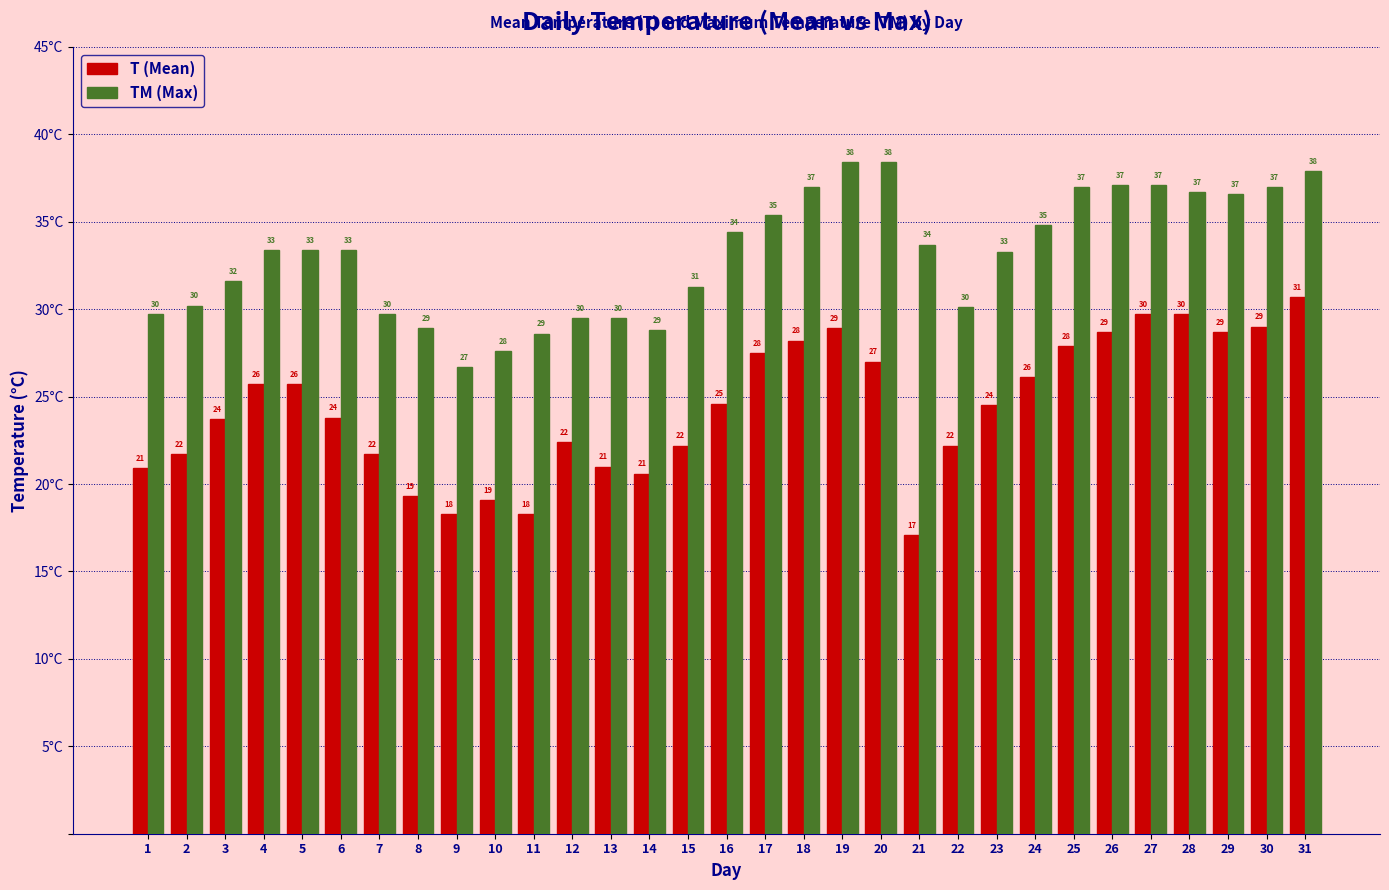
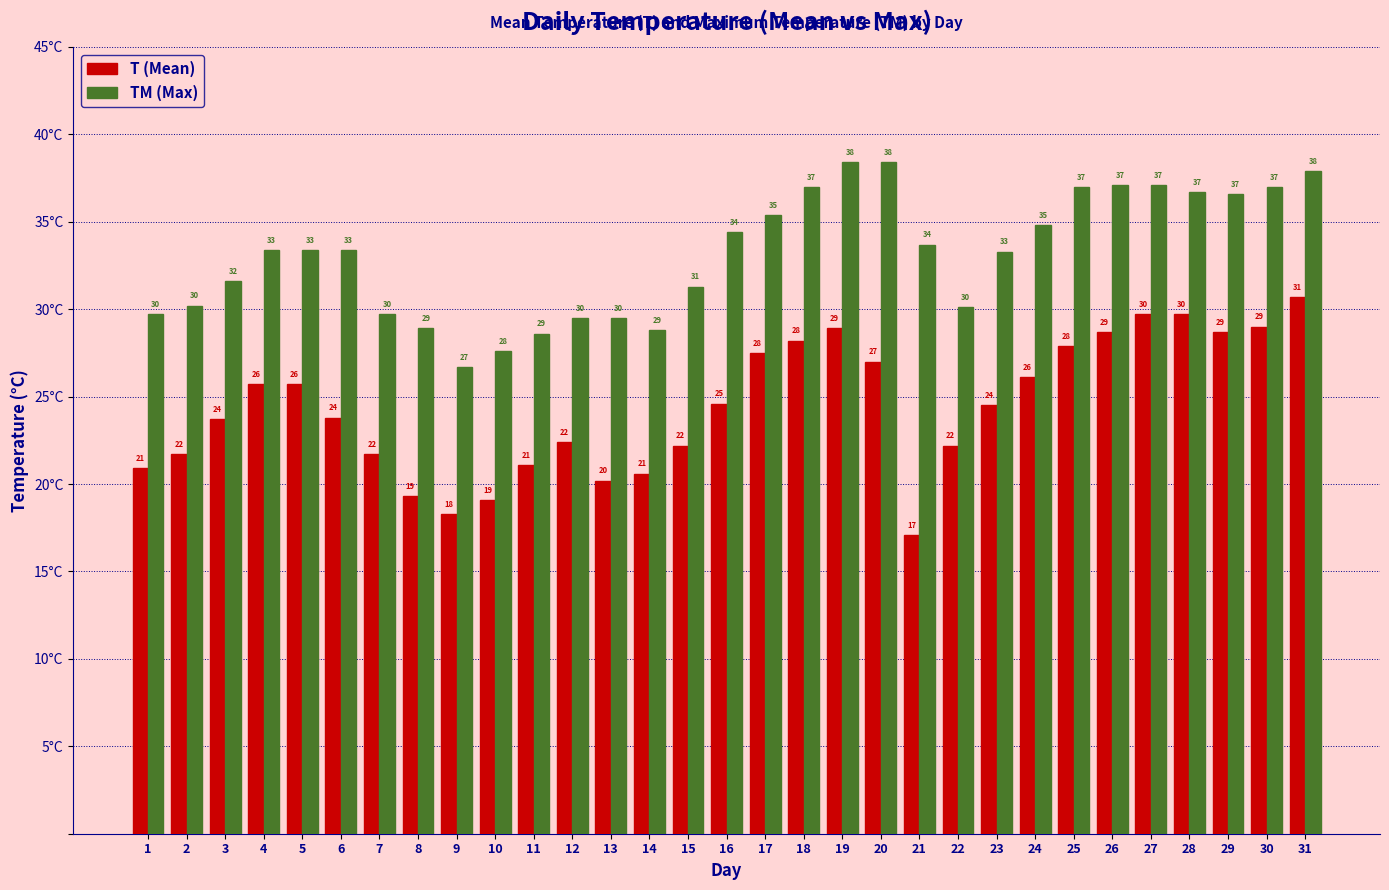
  {
    "T (Mean)": {
      "1": 21,
      "2": 22,
      "3": 24,
      "4": 26,
      "5": 26,
      "6": 24,
      "7": 22,
      "8": 19,
      "9": 18,
      "10": 19,
-     "11": 18,
+     "11": 21,
      "12": 22,
-     "13": 21,
+     "13": 20,
      "14": 21,
      "15": 22,
      "16": 25,
      "17": 28,
      "18": 28,
      "19": 29,
      "20": 27,
      "21": 17,
      "22": 22,
      "23": 24,
      "24": 26,
      "25": 28,
      "26": 29,
      "27": 30,
      "28": 30,
      "29": 29,
      "30": 29,
      "31": 31
    },
    "TM (Max)": {
      "1": 30,
      "2": 30,
      "3": 32,
      "4": 33,
      "5": 33,
      "6": 33,
      "7": 30,
      "8": 29,
      "9": 27,
      "10": 28,
      "11": 29,
      "12": 30,
      "13": 30,
      "14": 29,
      "15": 31,
      "16": 34,
      "17": 35,
      "18": 37,
      "19": 38,
      "20": 38,
      "21": 34,
      "22": 30,
      "23": 33,
      "24": 35,
      "25": 37,
      "26": 37,
      "27": 37,
      "28": 37,
      "29": 37,
      "30": 37,
      "31": 38
    }
  }
